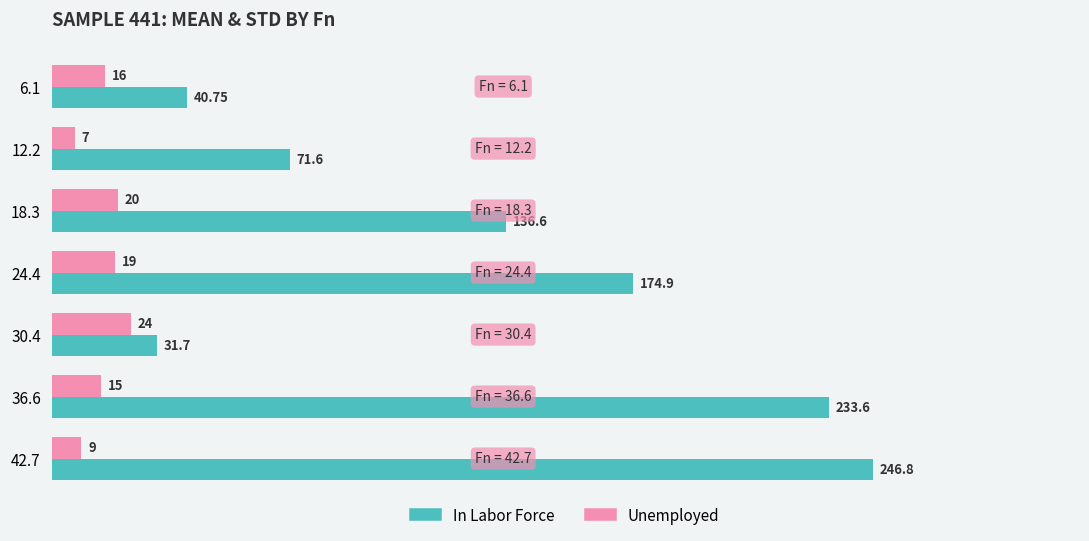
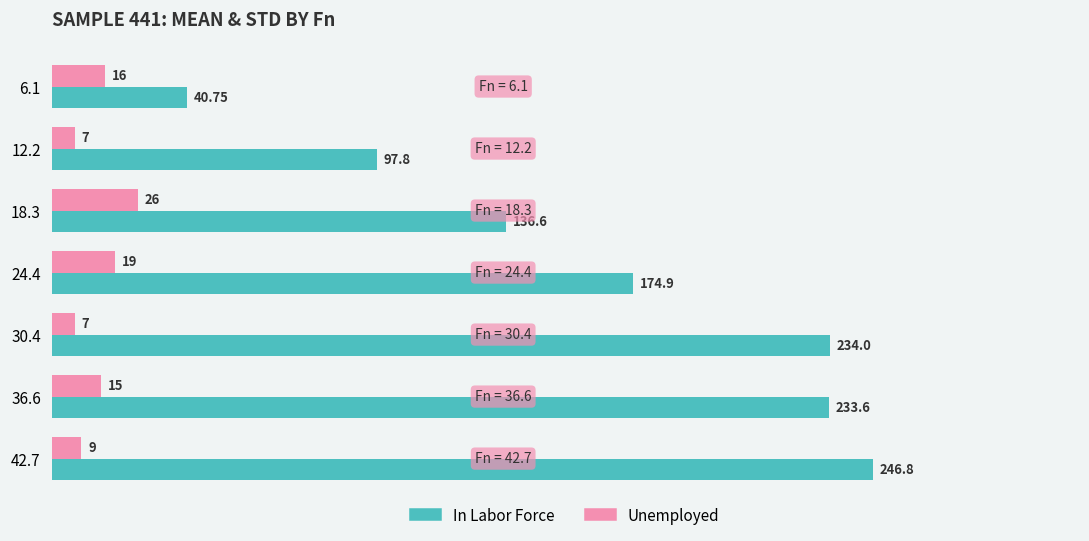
  {
    "In Labor Force": {
      "6.1": 40.75,
-     "12.2": 71.6,
+     "12.2": 97.8,
      "24.4": 174.9,
-     "30.4": 31.7,
+     "30.4": 234.0,
      "36.6": 233.6,
      "42.7": 246.8
    },
    "Unemployed": {
      "6.1": 16,
      "12.2": 7,
-     "18.3": 20,
+     "18.3": 26,
      "24.4": 19,
-     "30.4": 24,
+     "30.4": 7,
      "36.6": 15,
      "42.7": 9
    }
  }
